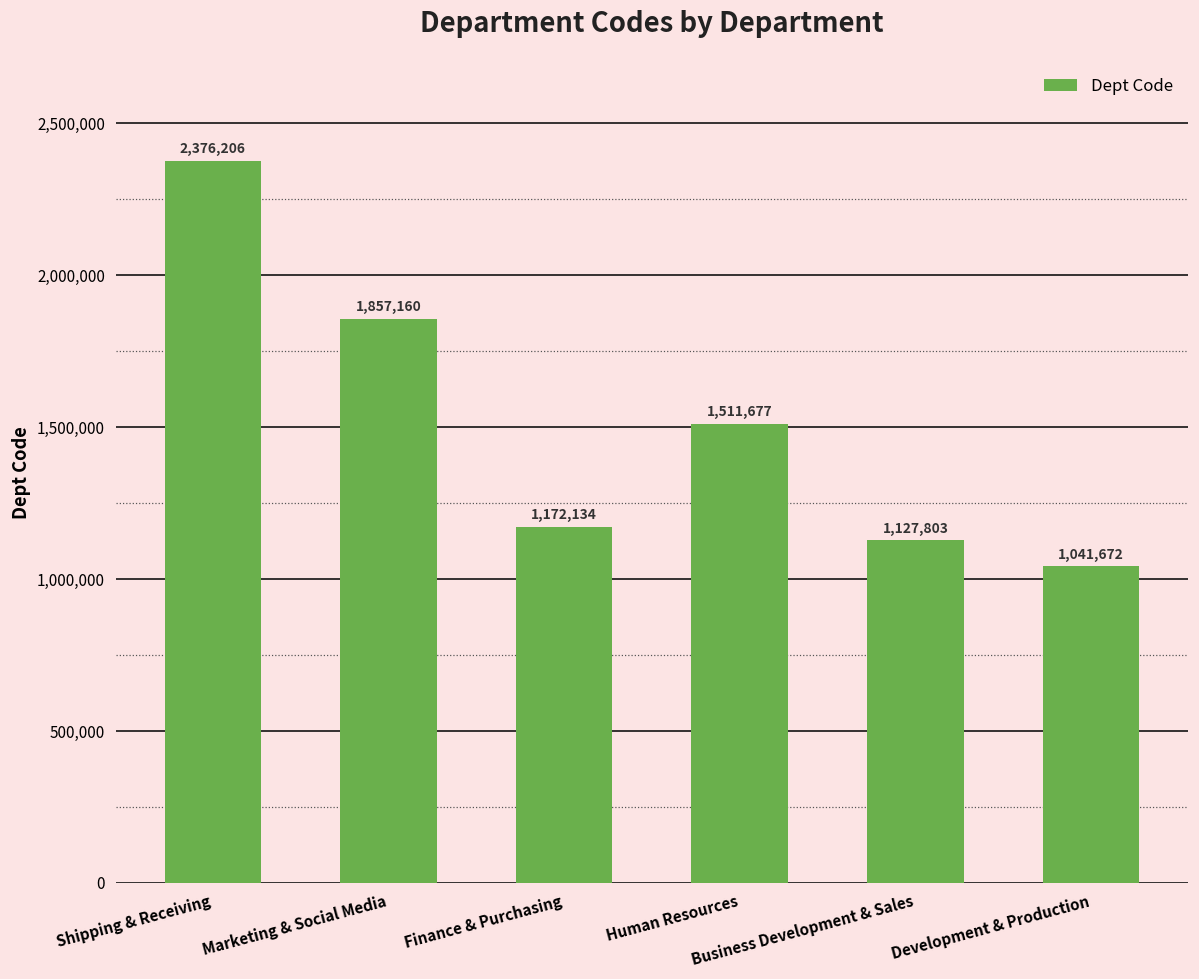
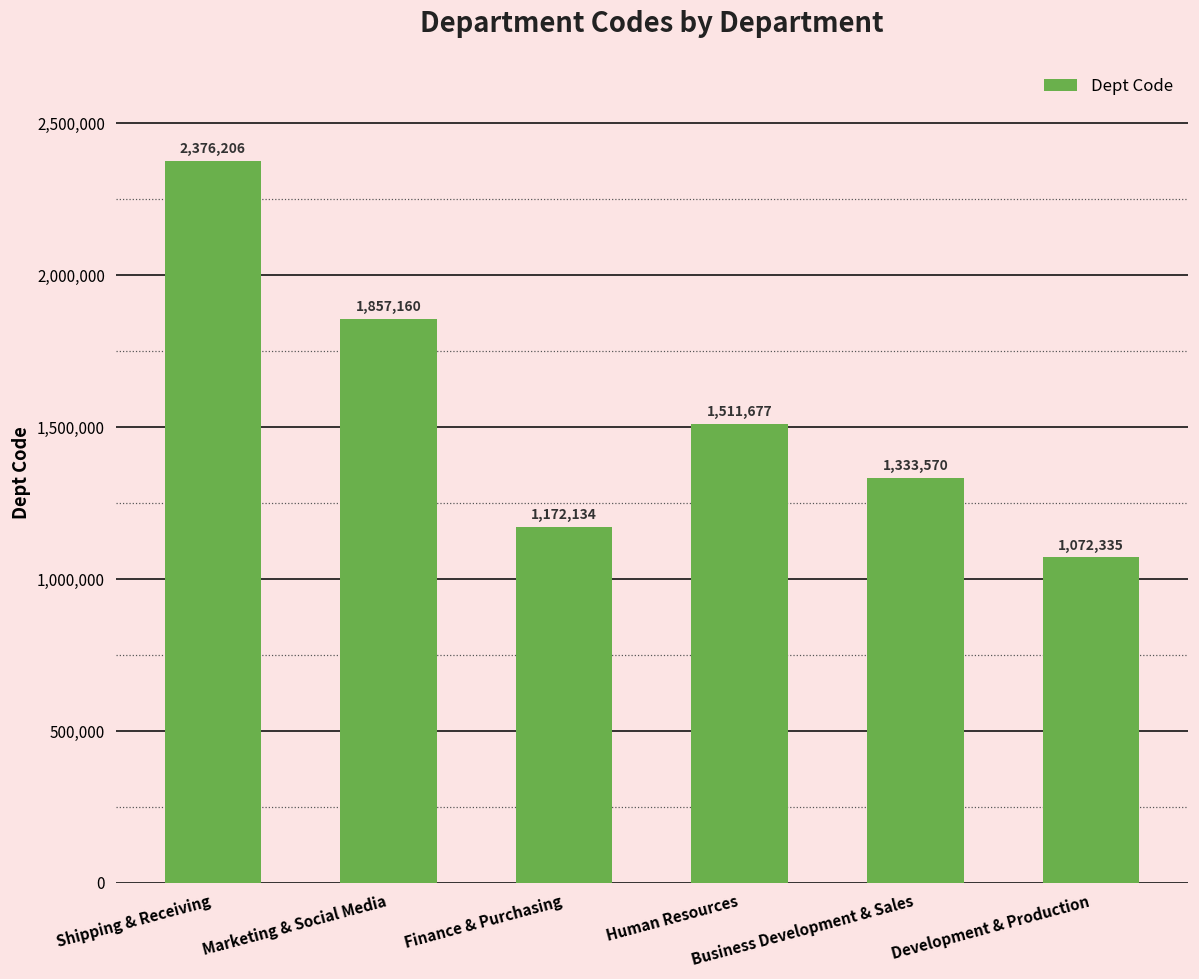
  {
    "Shipping & Receiving": "2,376,206",
    "Marketing & Social Media": "1,857,160",
    "Finance & Purchasing": "1,172,134",
    "Human Resources": "1,511,677",
-   "Business Development & Sales": "1,127,803",
-   "Development & Production": "1,041,672"
+   "Business Development & Sales": "1,333,570",
+   "Development & Production": "1,072,335"
  }
